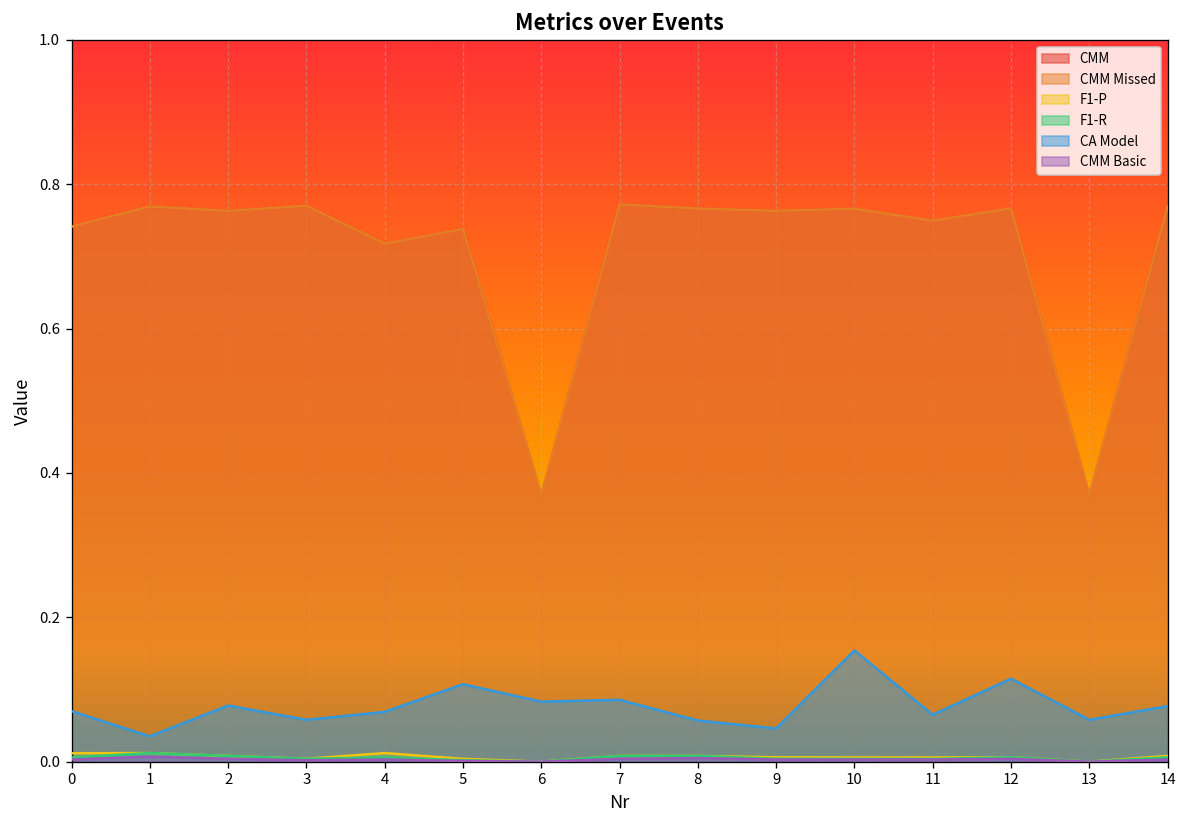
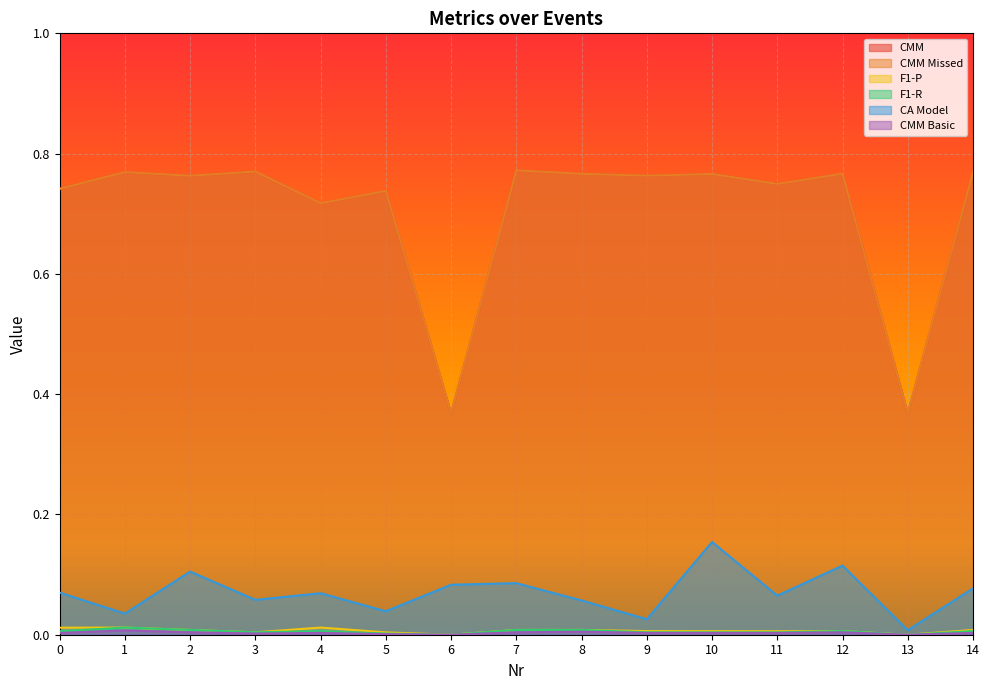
  {
    "CA Model": {
      "0": 0.07,
      "1": 0.04,
-     "2": 0.08,
+     "2": 0.10,
      "3": 0.06,
      "4": 0.07,
-     "5": 0.11,
+     "5": 0.04,
      "6": 0.08,
      "7": 0.09,
      "8": 0.06,
-     "9": 0.05,
+     "9": 0.03,
      "10": 0.15,
      "11": 0.06,
      "12": 0.11,
-     "13": 0.06,
+     "13": 0.01,
      "14": 0.08
    },
    "CMM Basic": {
      "1": 0.01
    }
  }
